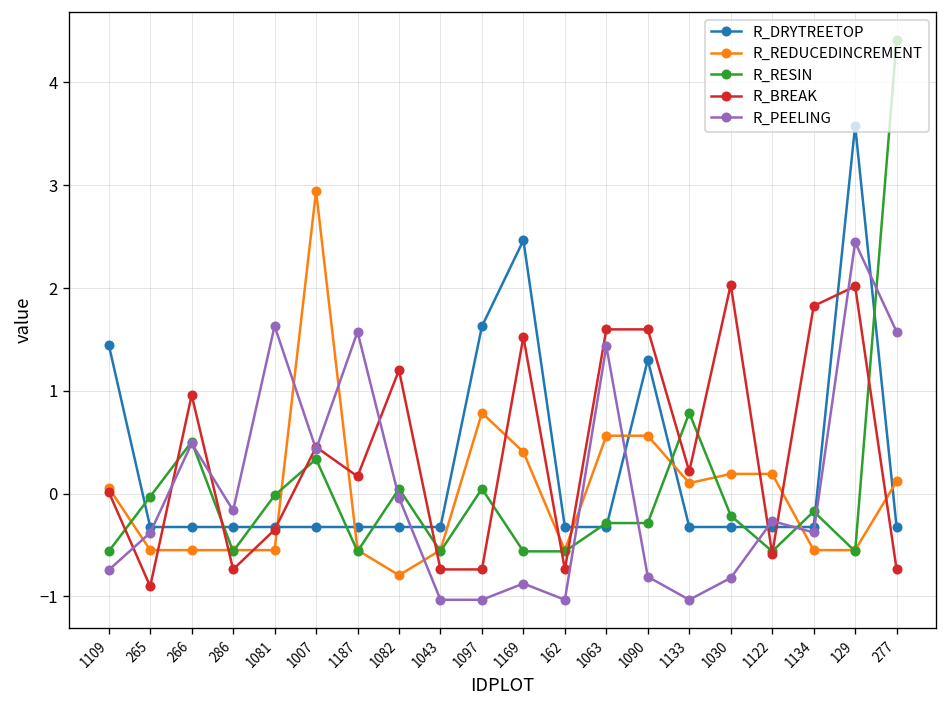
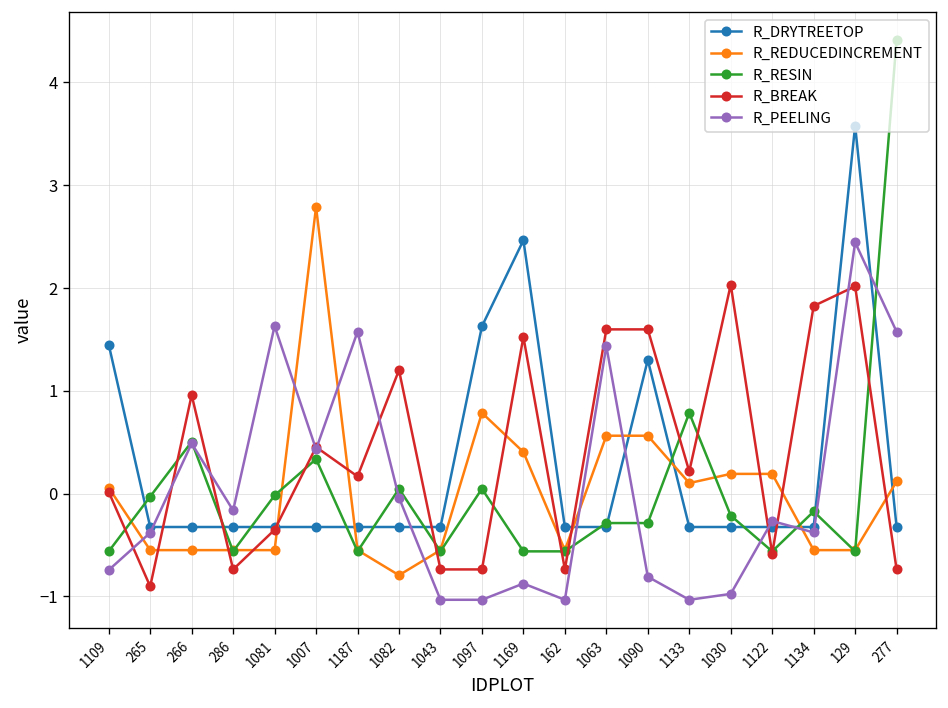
  {
    "R_DRYTREETOP": {
      "1109": 1.4,
      "265": -0.3,
      "266": -0.3,
      "286": -0.3,
      "1007": -0.3,
      "1187": -0.3,
      "1082": -0.3,
      "1043": -0.3,
      "1097": 1.6,
      "1169": 2.5,
      "162": -0.3,
      "1063": -0.3,
      "1090": 1.3,
      "1133": -0.3,
      "1030": -0.3,
      "1122": -0.3,
      "1134": -0.3,
      "277": -0.3
    },
    "R_REDUCEDINCREMENT": {
      "1109": 0.1,
      "265": -0.6,
      "266": -0.6,
      "1081": -0.6,
-     "1007": 2.9,
+     "1007": 2.8,
      "1082": -0.8,
      "1097": 0.8,
      "1169": 0.4,
      "1063": 0.6,
      "1090": 0.6,
      "1133": 0.1,
      "1030": 0.2,
      "1122": 0.2,
      "1134": -0.6,
      "277": 0.1
    },
    "R_RESIN": {
      "1109": -0.6,
      "265": 0.0,
      "1081": 0.0,
      "1007": 0.3,
      "1082": 0.0,
      "1097": 0.0,
      "1169": -0.6,
      "1063": -0.3,
      "1090": -0.3,
      "1133": 0.8,
      "1030": -0.2,
      "1134": -0.2
    },
    "R_BREAK": {
      "1109": 0.0,
      "265": -0.9,
      "266": 1.0,
      "286": -0.7,
      "1187": 0.2,
      "1082": 1.2,
      "1043": -0.7,
      "1097": -0.7,
      "1169": 1.5,
      "162": -0.7,
      "1063": 1.6,
      "1090": 1.6,
      "1133": 0.2,
      "1030": 2.0,
      "1134": 1.8,
      "129": 2.0,
      "277": -0.7
    },
    "R_PEELING": {
      "1109": -0.7,
      "265": -0.4,
      "286": -0.2,
      "1081": 1.6,
      "1187": 1.6,
      "1082": 0.0,
      "1043": -1.0,
      "1097": -1.0,
      "1169": -0.9,
      "162": -1.0,
      "1063": 1.4,
      "1090": -0.8,
      "1133": -1.0,
-     "1030": -0.8,
+     "1030": -1.0,
      "1122": -0.3,
      "1134": -0.4,
      "129": 2.4,
      "277": 1.6
    }
  }
